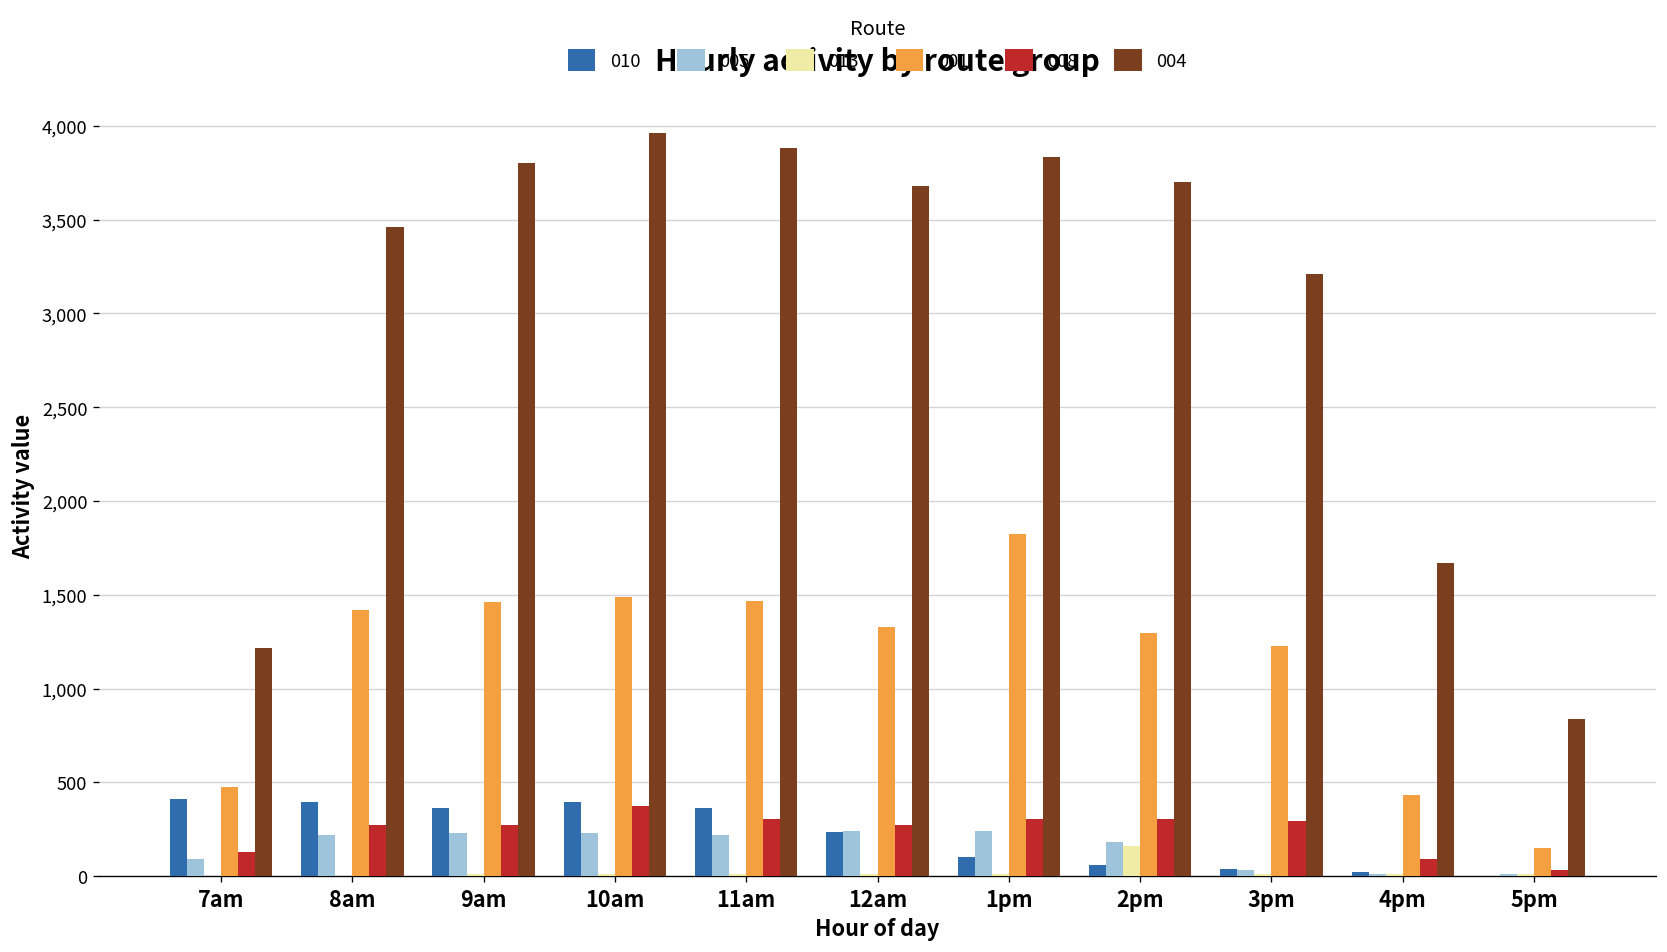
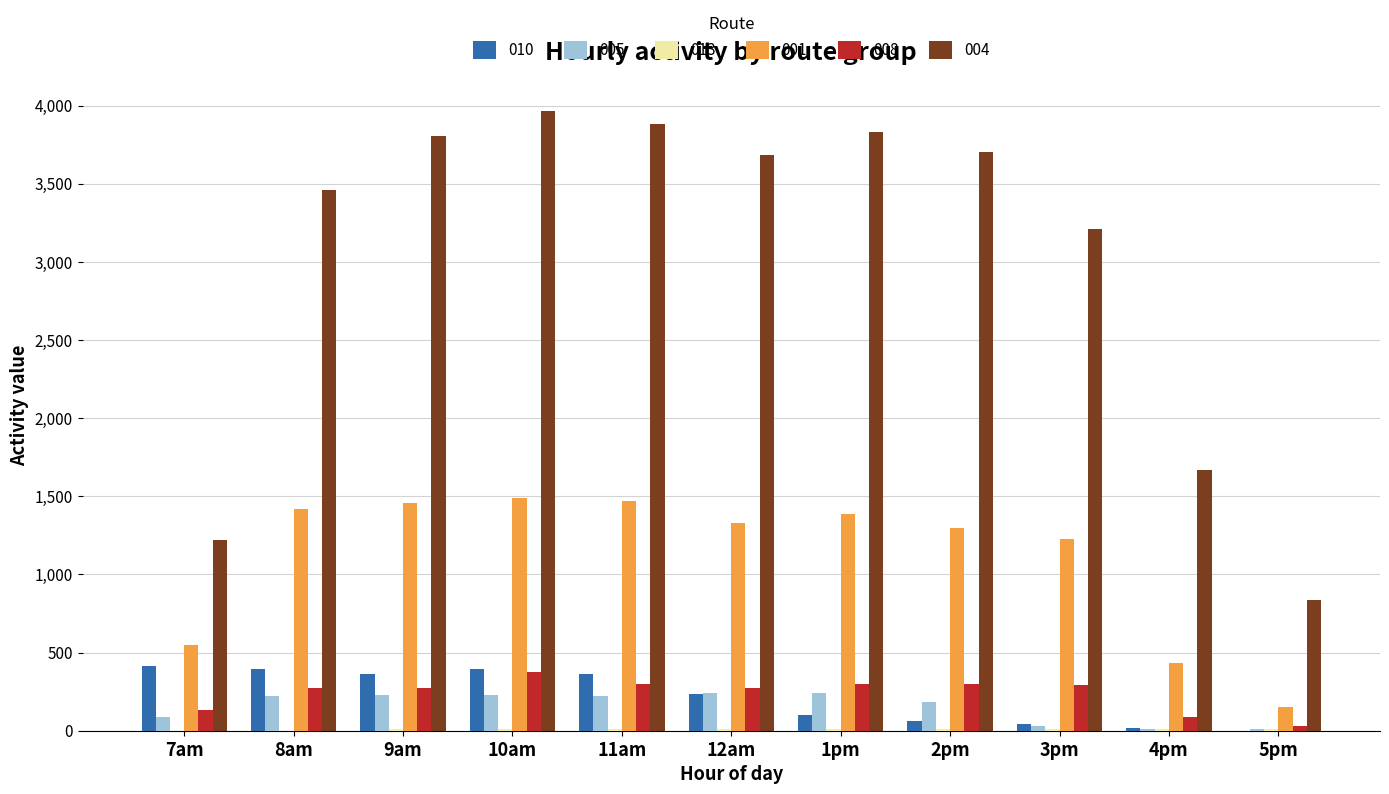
  {
    "010": {
      "7am": "410",
      "8am": "390",
      "9am": "360",
      "10am": "390",
      "11am": "360",
      "12am": "230",
      "1pm": "100",
      "2pm": "60",
      "3pm": "40",
      "4pm": "20",
      "5pm": "0"
    },
    "005": {
      "7am": "90",
      "8am": "220",
      "9am": "230",
      "10am": "230",
      "11am": "220",
      "12am": "240",
      "1pm": "240",
      "2pm": "180",
      "3pm": "30"
    },
    "013": {
      "7am": "0",
      "8am": "0",
-     "2pm": "160"
+     "2pm": "10"
    },
    "001": {
-     "7am": "470",
+     "7am": "550",
      "8am": "1,420",
      "9am": "1,460",
      "10am": "1,490",
      "11am": "1,470",
      "12am": "1,330",
-     "1pm": "1,820",
+     "1pm": "1,390",
      "2pm": "1,300",
      "3pm": "1,230",
      "4pm": "430",
      "5pm": "150"
    },
    "008": {
      "7am": "130",
      "8am": "270",
      "9am": "270",
      "10am": "370",
      "11am": "300",
      "12am": "270",
      "1pm": "300",
      "2pm": "300",
      "3pm": "290",
      "4pm": "90",
      "5pm": "30"
    },
    "004": {
      "7am": "1,220",
      "8am": "3,460",
      "9am": "3,800",
      "10am": "3,960",
      "11am": "3,880",
      "12am": "3,680",
      "1pm": "3,830",
      "2pm": "3,700",
      "3pm": "3,210",
      "4pm": "1,670",
      "5pm": "830"
    }
  }
